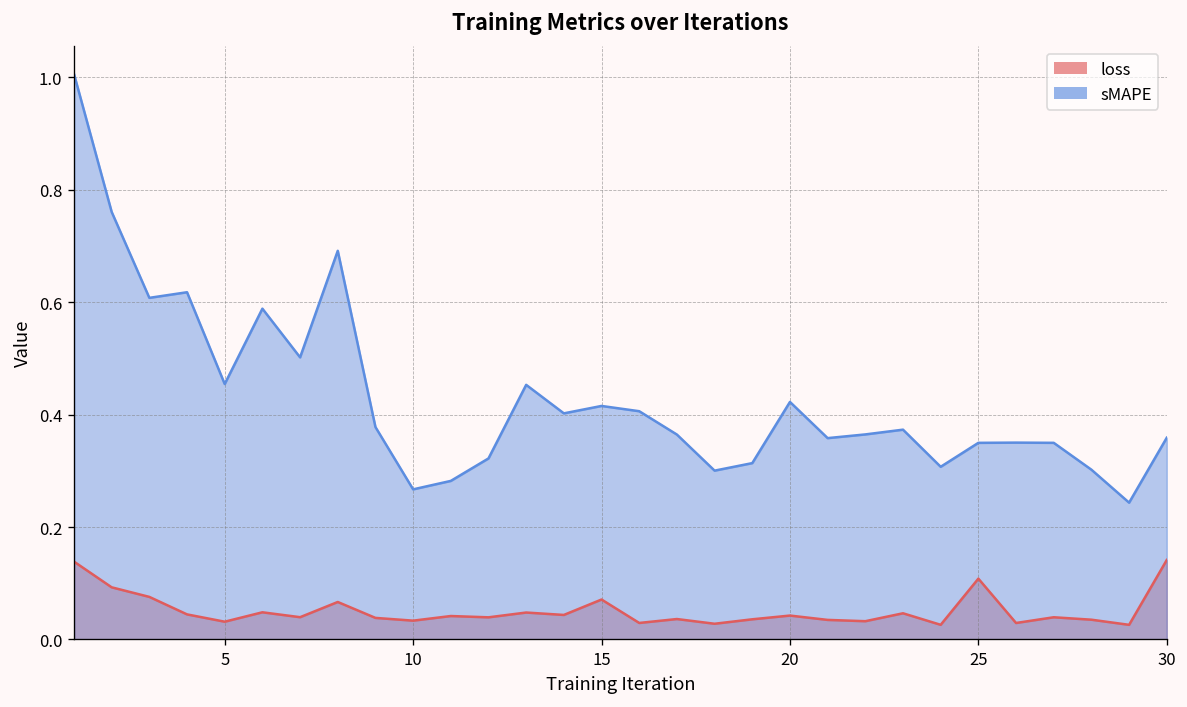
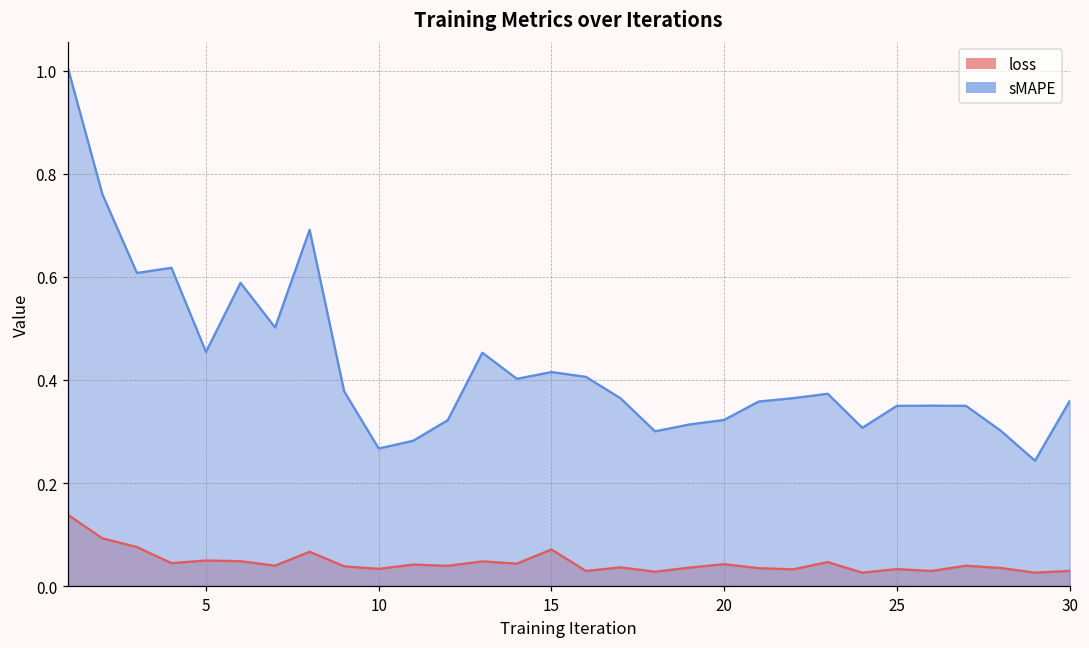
  {
    "loss": {
-     "5": 0.03,
+     "5": 0.05,
      "10": 0.03,
      "15": 0.07,
      "20": 0.04,
-     "25": 0.11,
-     "30": 0.14
+     "25": 0.03,
+     "30": 0.03
    },
    "sMAPE": {
      "5": 0.45,
      "10": 0.27,
      "15": 0.42,
-     "20": 0.42,
+     "20": 0.32,
      "25": 0.35,
      "30": 0.36
    }
  }
